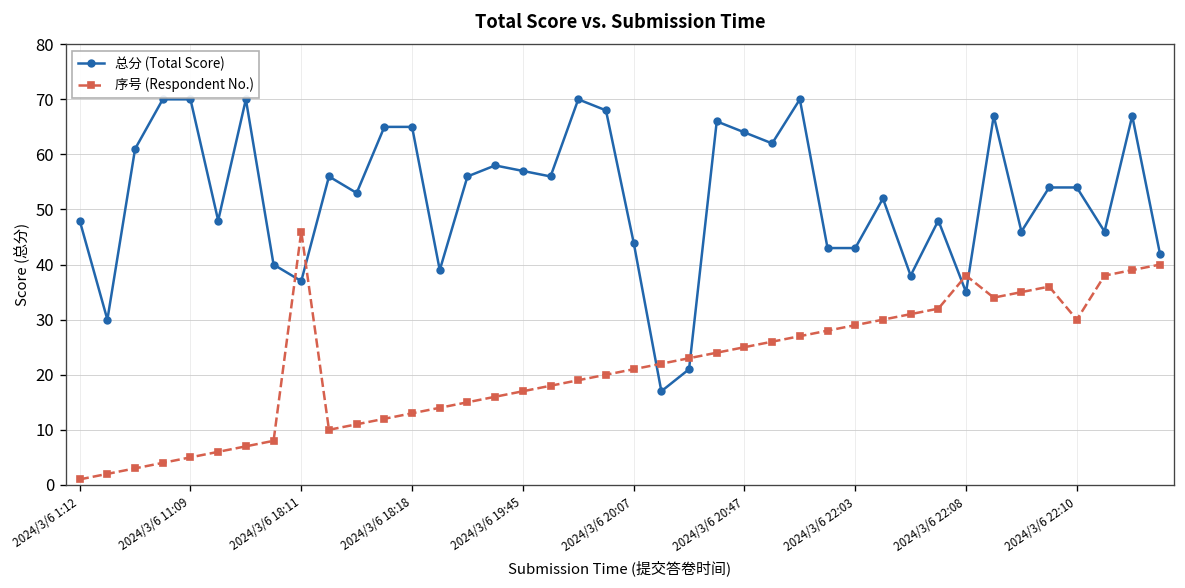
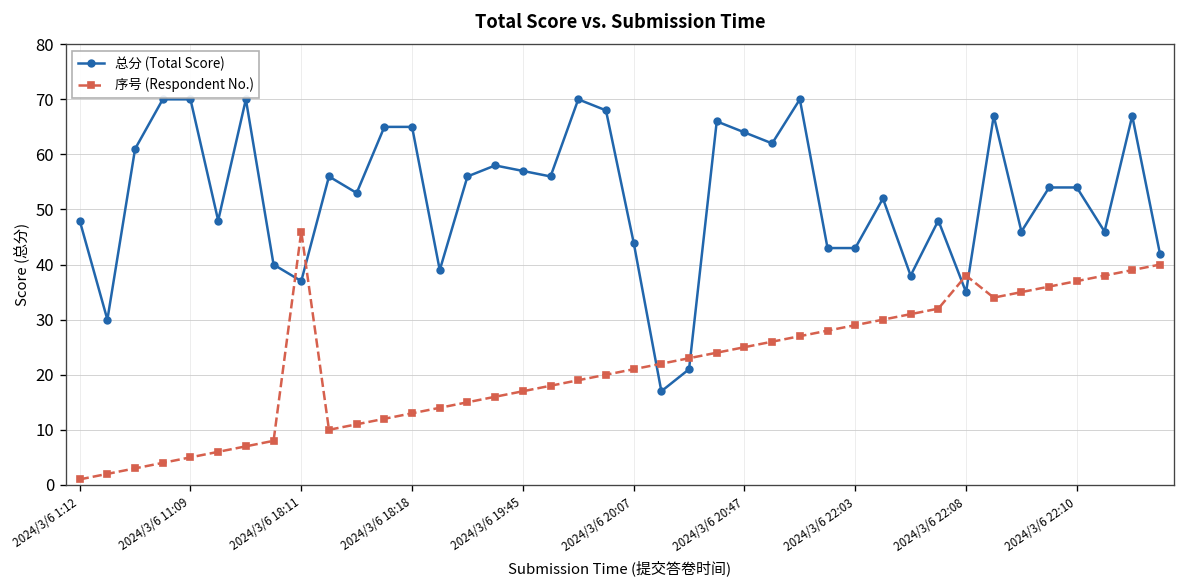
  {
    "总分 (Total Score)": {
      "2024/3/6 1:12": 48,
      "2024/3/6 11:09": 70,
      "2024/3/6 18:11": 37,
      "2024/3/6 19:45": 57,
      "2024/3/6 20:07": 44,
      "2024/3/6 20:47": 64,
      "2024/3/6 22:08": 35,
      "2024/3/6 22:10": 54
    },
    "序号 (Respondent No.)": {
      "2024/3/6 1:12": 1,
      "2024/3/6 11:09": 5,
      "2024/3/6 18:11": 46,
      "2024/3/6 19:45": 17,
      "2024/3/6 20:07": 21,
      "2024/3/6 20:47": 25,
      "2024/3/6 22:08": 38,
-     "2024/3/6 22:10": 30
+     "2024/3/6 22:10": 37
    }
  }
